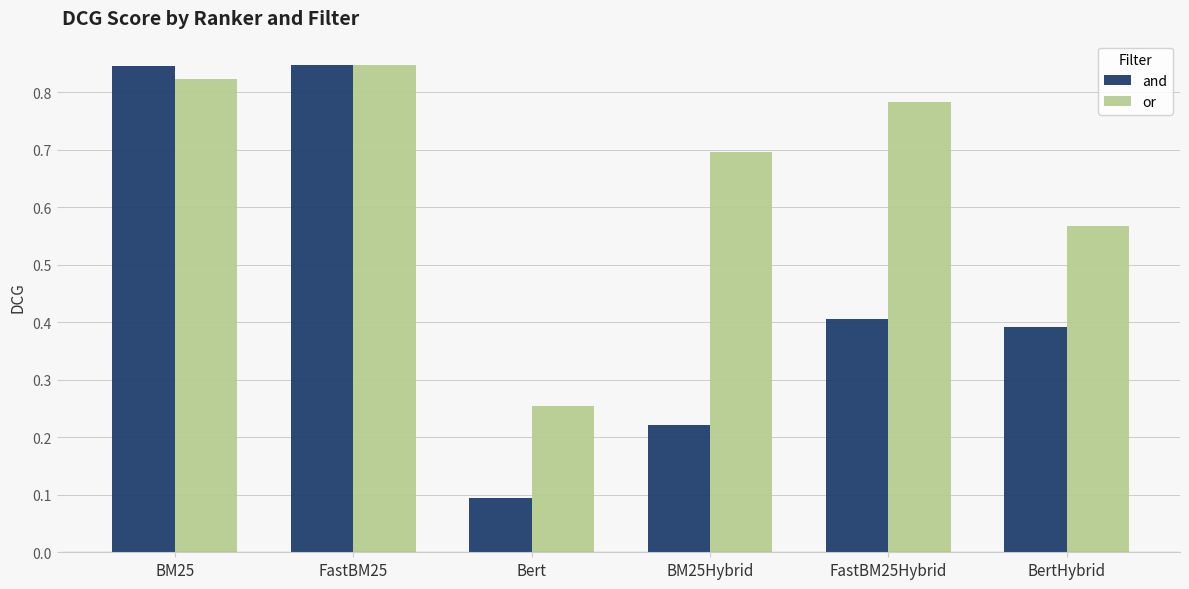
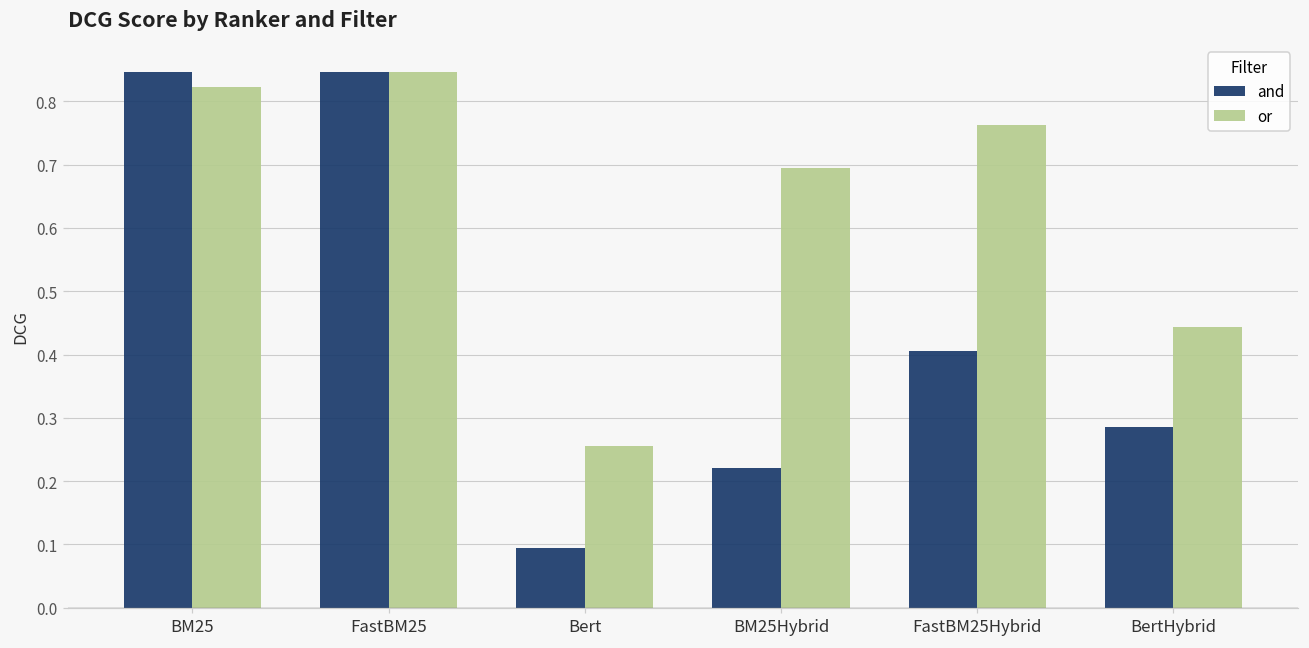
  {
    "and": {
      "BM25": 0.85,
      "FastBM25": 0.85,
      "Bert": 0.09,
      "BM25Hybrid": 0.22,
      "FastBM25Hybrid": 0.41,
-     "BertHybrid": 0.39
+     "BertHybrid": 0.29
    },
    "or": {
      "BM25": 0.82,
      "FastBM25": 0.85,
      "Bert": 0.25,
      "BM25Hybrid": 0.70,
-     "FastBM25Hybrid": 0.78,
-     "BertHybrid": 0.57
+     "FastBM25Hybrid": 0.76,
+     "BertHybrid": 0.44
    }
  }
